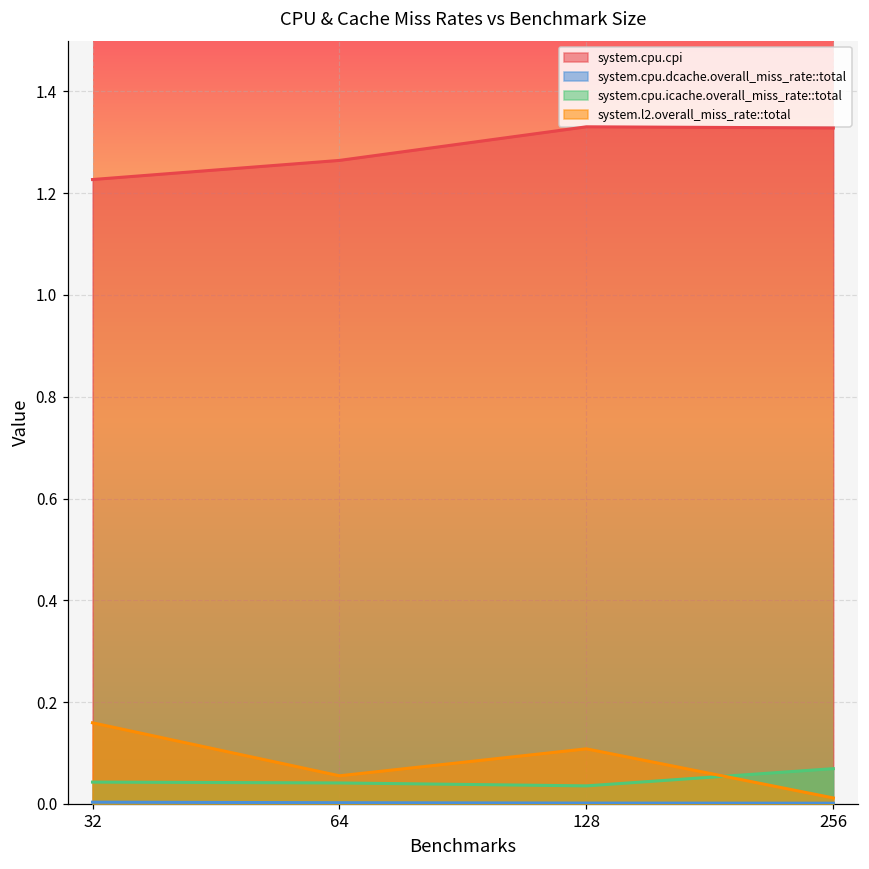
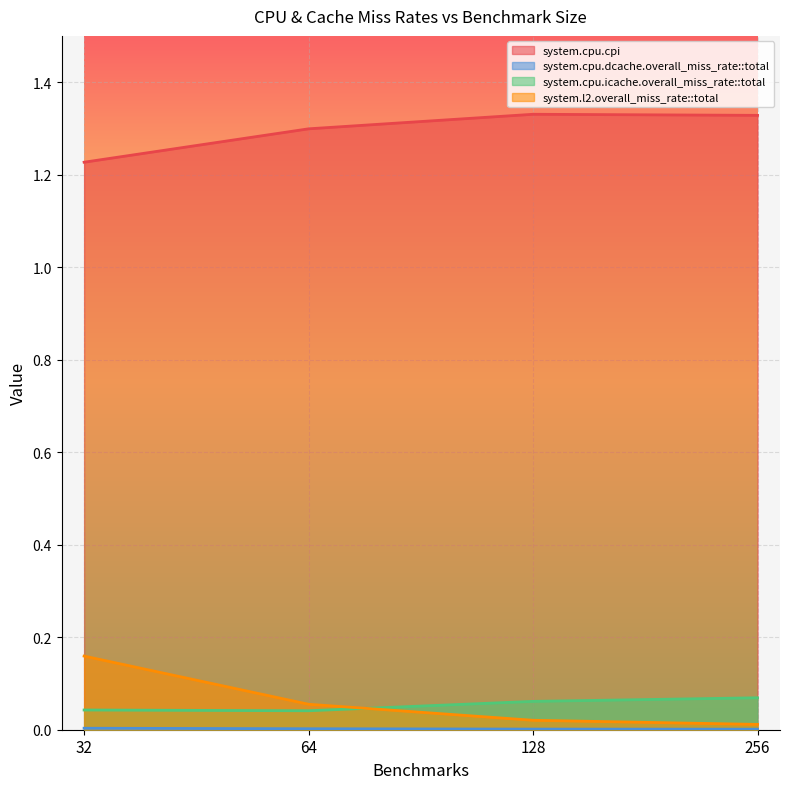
  {
    "system.cpu.cpi": {
      "32": 1.23,
-     "64": 1.26,
+     "64": 1.30,
      "128": 1.33,
      "256": 1.33
    },
    "system.cpu.dcache.overall_miss_rate::total": {
      "32": 0.00,
      "64": 0.00,
      "128": 0.00,
      "256": 0.00
    },
    "system.cpu.icache.overall_miss_rate::total": {
      "32": 0.04,
      "64": 0.04,
-     "128": 0.04,
+     "128": 0.06,
      "256": 0.07
    },
    "system.l2.overall_miss_rate::total": {
      "32": 0.16,
      "64": 0.06,
-     "128": 0.11,
+     "128": 0.02,
      "256": 0.01
    }
  }
